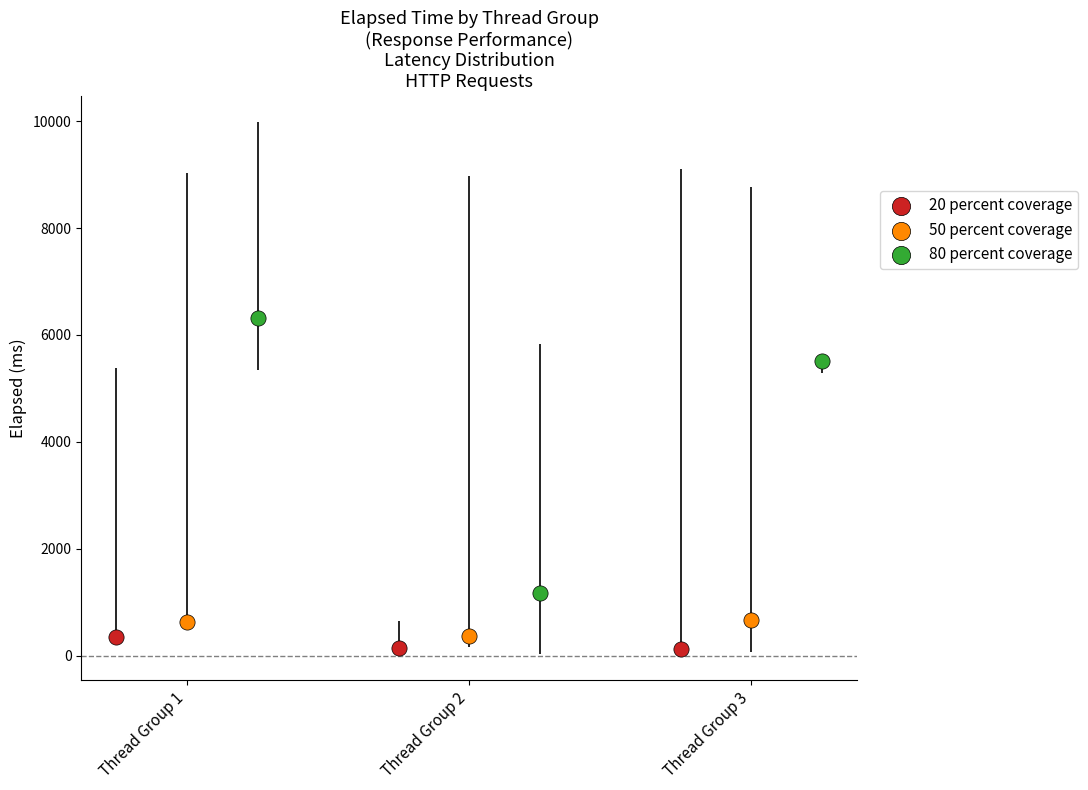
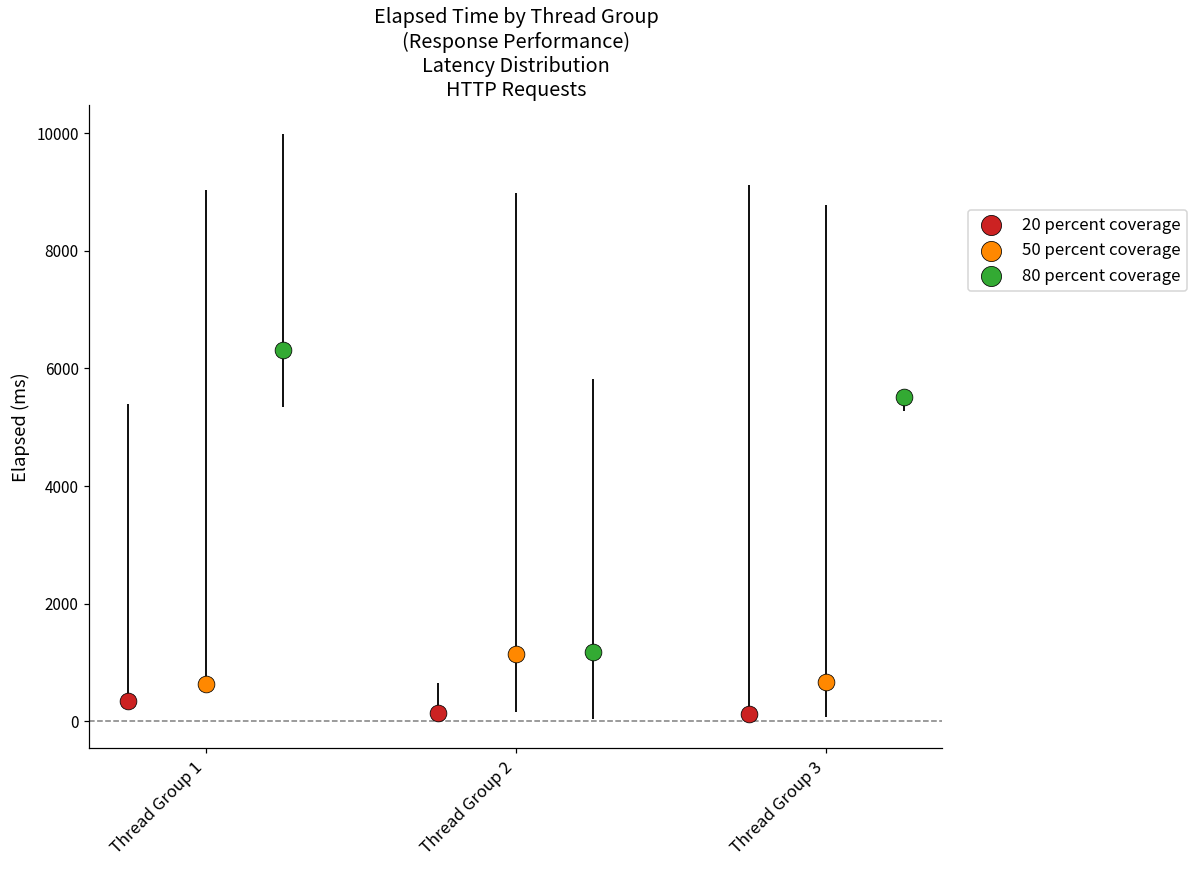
  {
    "50 percent coverage": {
-     "Thread Group 2": 400
+     "Thread Group 2": 1100
    }
  }
